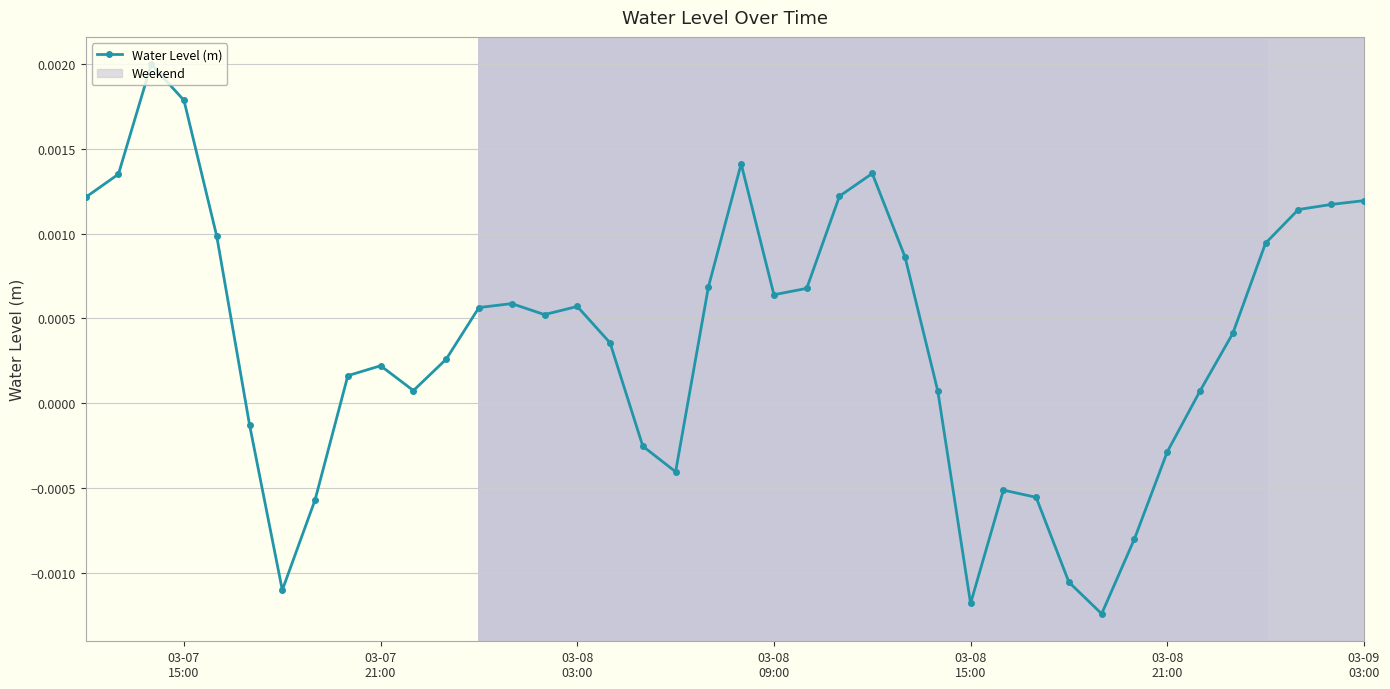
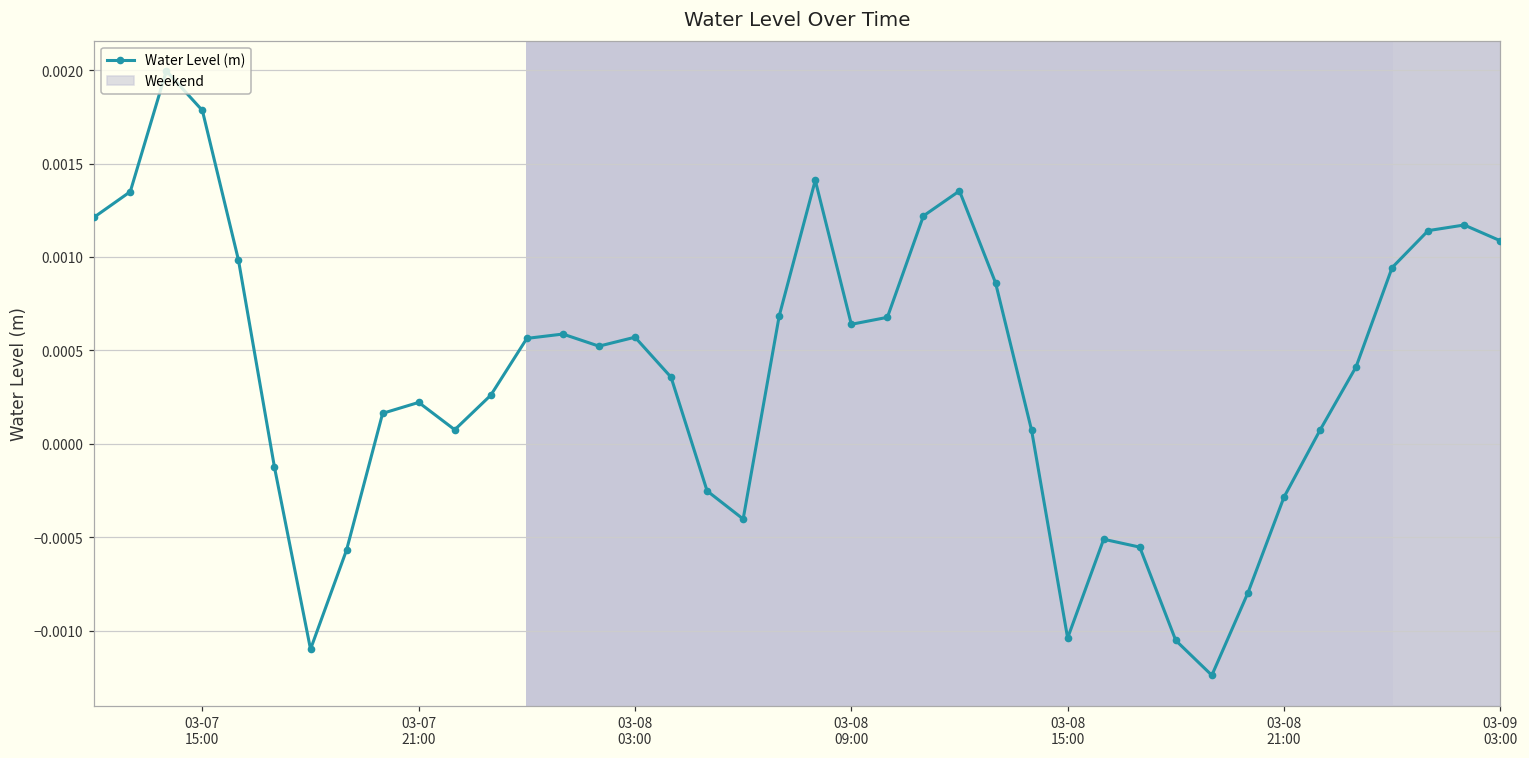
  {
    "03-07 15:00": 0.00178,
    "03-07 21:00": 0.00022,
    "03-08 03:00": 0.00057,
    "03-08 09:00": 0.00064,
-   "03-08 15:00": -0.00118,
+   "03-08 15:00": -0.00104,
    "03-08 21:00": -0.00029,
-   "03-09 03:00": 0.00119
+   "03-09 03:00": 0.00109
  }
